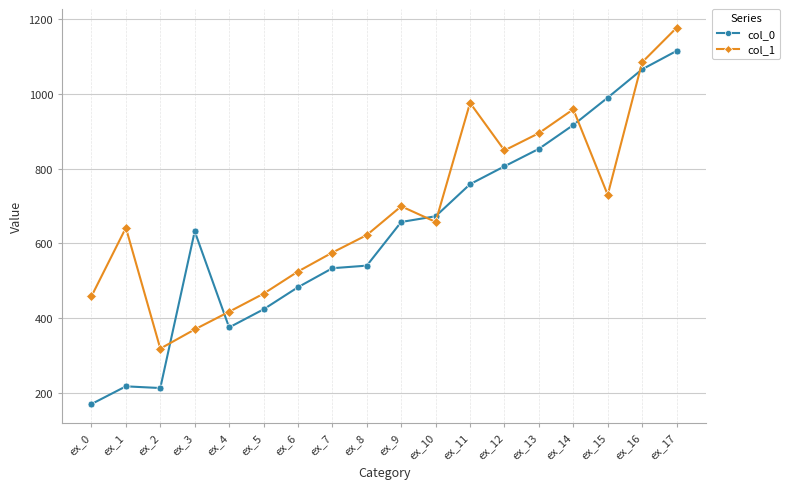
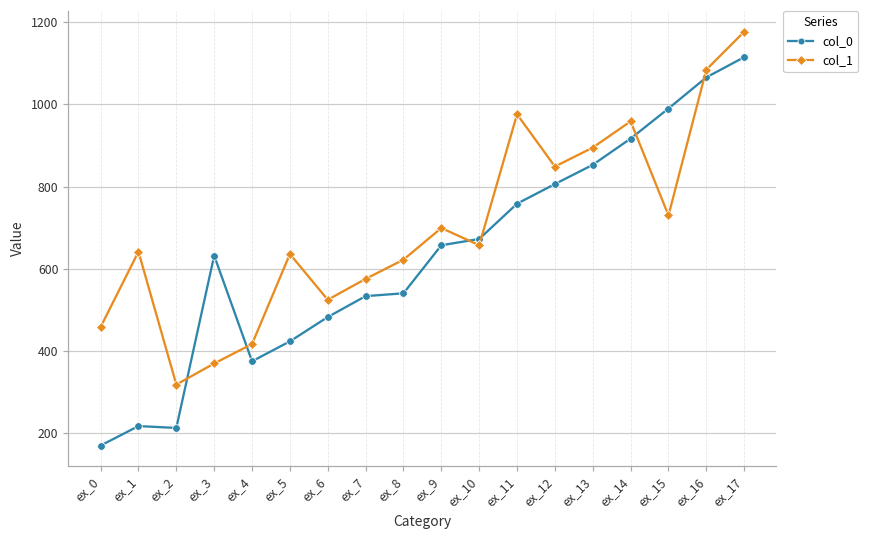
  {
    "col_0": {
      "ex_0": 170,
      "ex_1": 220,
      "ex_2": 210,
      "ex_3": 630,
      "ex_4": 380,
      "ex_5": 420,
      "ex_6": 480,
      "ex_7": 530,
      "ex_8": 540,
      "ex_9": 660,
      "ex_10": 670,
      "ex_11": 760,
      "ex_12": 810,
      "ex_13": 850,
      "ex_14": 920,
      "ex_15": 990,
      "ex_16": 1070,
      "ex_17": 1120
    },
    "col_1": {
      "ex_0": 460,
      "ex_1": 640,
      "ex_2": 320,
      "ex_3": 370,
      "ex_4": 420,
-     "ex_5": 470,
+     "ex_5": 640,
      "ex_6": 520,
      "ex_7": 580,
      "ex_8": 620,
      "ex_9": 700,
      "ex_10": 660,
      "ex_11": 980,
      "ex_12": 850,
      "ex_13": 900,
      "ex_14": 960,
      "ex_15": 730,
      "ex_16": 1080,
      "ex_17": 1180
    }
  }
